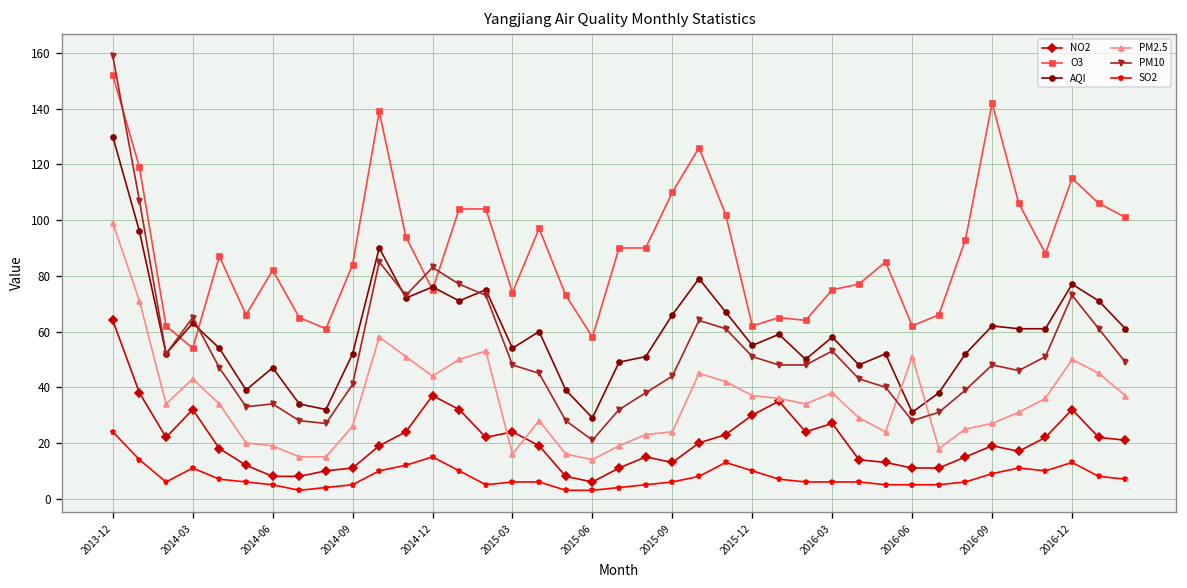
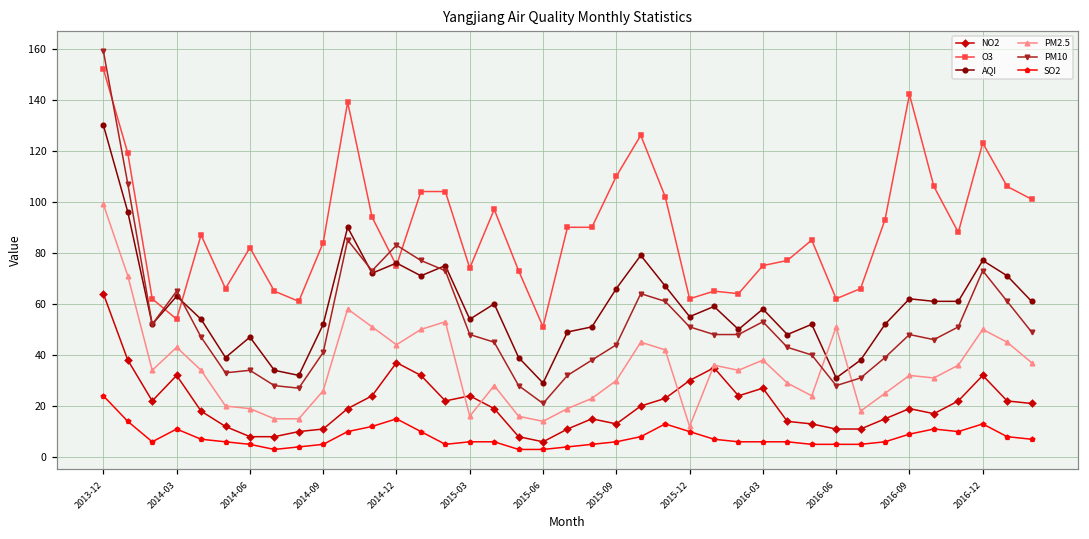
  {
    "O3": {
      "2013-12": 152,
      "2014-03": 54,
      "2014-06": 82,
      "2014-09": 84,
      "2015-03": 74,
-     "2015-06": 58,
+     "2015-06": 51,
      "2015-09": 110,
      "2015-12": 62,
      "2016-03": 75,
      "2016-06": 62,
      "2016-09": 142,
-     "2016-12": 115
+     "2016-12": 123
    },
    "PM2.5": {
      "2013-12": 99,
      "2014-03": 43,
      "2014-06": 19,
      "2014-09": 26,
      "2014-12": 44,
      "2015-03": 16,
      "2015-06": 14,
-     "2015-09": 24,
-     "2015-12": 37,
+     "2015-09": 30,
+     "2015-12": 12,
      "2016-03": 38,
      "2016-06": 51,
-     "2016-09": 27,
+     "2016-09": 32,
      "2016-12": 50
    }
  }
